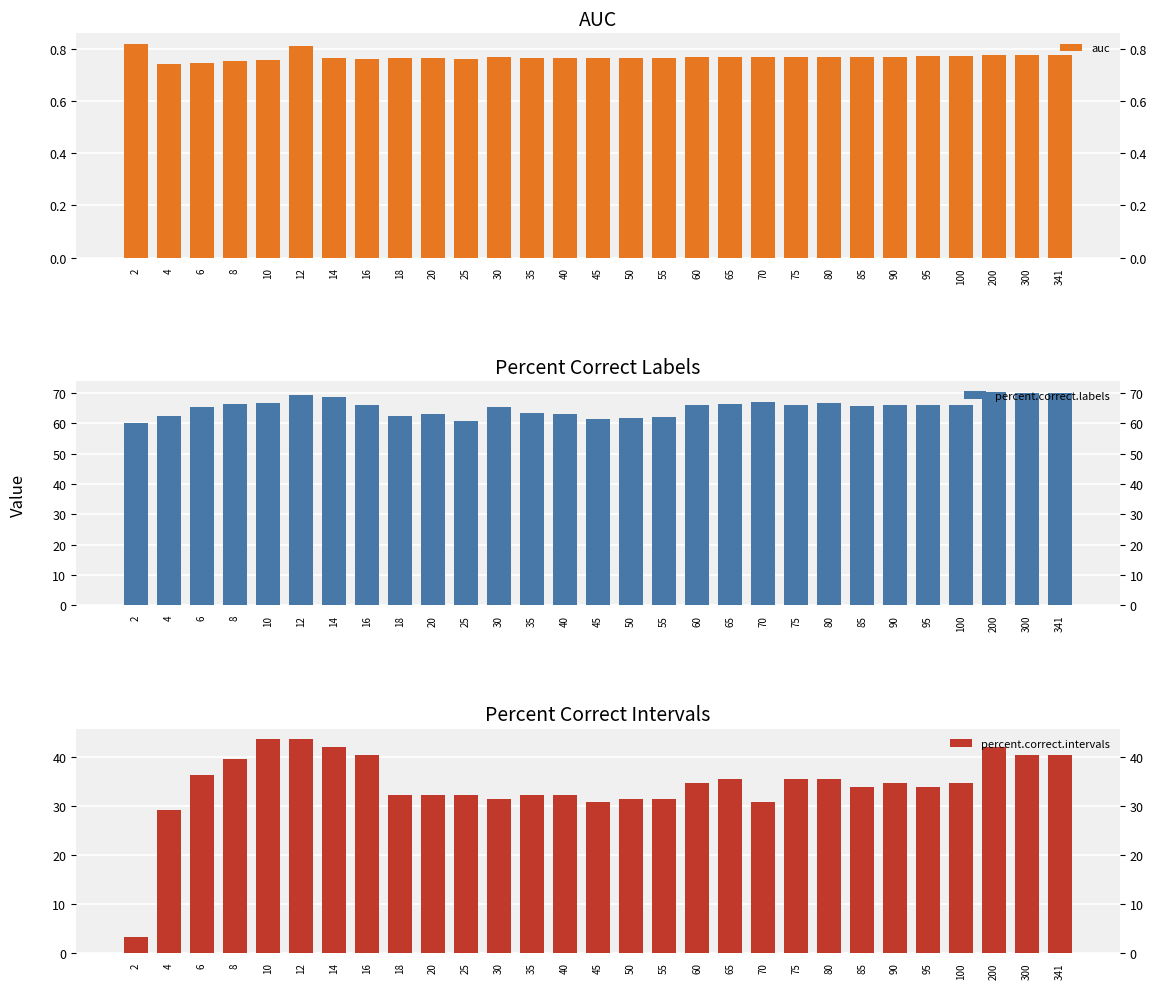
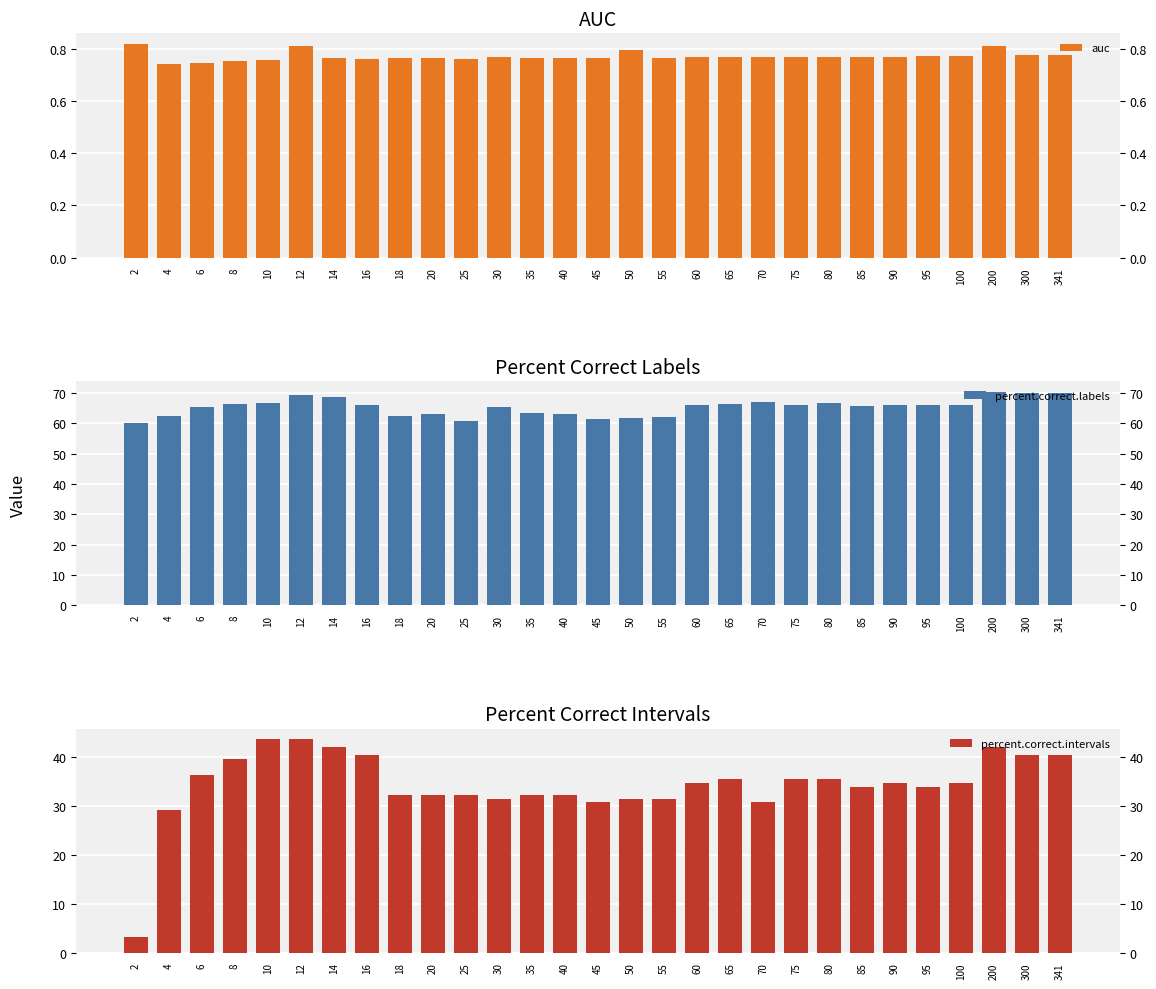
  {
    "AUC": {
      "2": 0.82,
      "4": 0.74,
      "6": 0.75,
      "8": 0.75,
      "10": 0.76,
      "12": 0.81,
      "14": 0.77,
      "16": 0.76,
      "18": 0.76,
      "20": 0.76,
      "25": 0.76,
      "30": 0.77,
      "35": 0.76,
      "40": 0.76,
      "45": 0.76,
-     "50": 0.76,
+     "50": 0.80,
      "55": 0.77,
      "60": 0.77,
      "65": 0.77,
      "70": 0.77,
      "75": 0.77,
      "80": 0.77,
      "85": 0.77,
      "90": 0.77,
      "95": 0.77,
      "100": 0.77,
-     "200": 0.78,
+     "200": 0.81,
      "300": 0.78,
      "341": 0.78
    },
    "Percent Correct Labels": {
      "2": 60,
      "4": 62,
      "6": 65,
      "8": 66,
      "10": 67,
      "12": 69,
      "14": 69,
      "16": 66,
      "18": 62,
      "20": 63,
      "25": 61,
      "30": 65,
      "35": 63,
      "40": 63,
      "45": 61,
      "50": 62,
      "55": 62,
      "60": 66,
      "65": 66,
      "70": 67,
      "75": 66,
      "80": 67,
      "85": 66,
      "90": 66,
      "95": 66,
      "100": 66,
      "200": 71,
      "300": 70,
      "341": 70
    },
    "Percent Correct Intervals": {
      "2": 3,
      "4": 29,
      "6": 36,
      "8": 40,
      "10": 44,
      "12": 44,
      "14": 42,
      "16": 40,
      "18": 32,
      "20": 32,
      "25": 32,
      "30": 31,
      "35": 32,
      "40": 32,
      "45": 31,
      "50": 31,
      "55": 31,
      "60": 35,
      "65": 35,
      "70": 31,
      "75": 35,
      "80": 35,
      "85": 34,
      "90": 35,
      "95": 34,
      "100": 35,
      "200": 42,
      "300": 40,
      "341": 40
    }
  }
